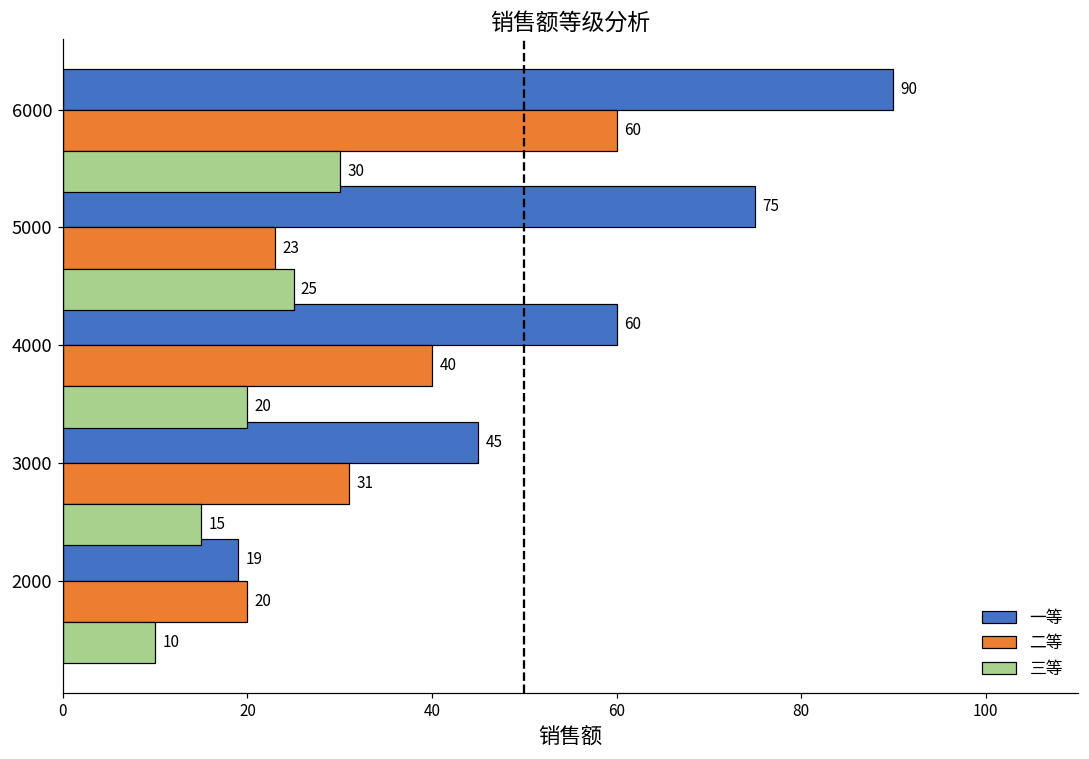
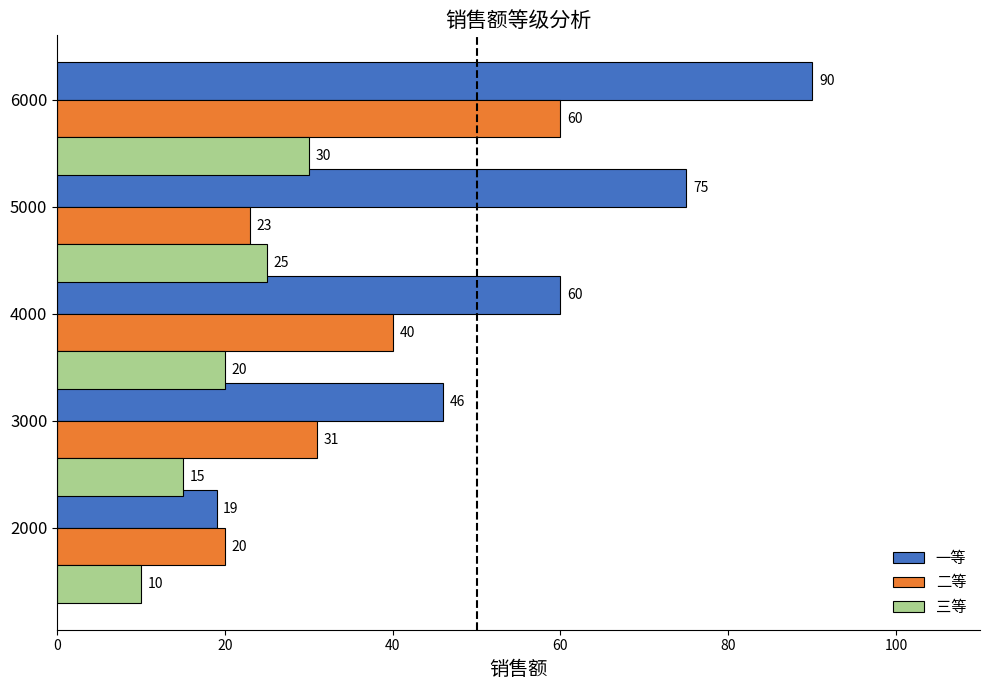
  {
    "一等": {
      "6000": 90,
      "5000": 75,
      "4000": 60,
-     "3000": 45,
+     "3000": 46,
      "2000": 19
    },
    "二等": {
      "6000": 60,
      "5000": 23,
      "4000": 40,
      "3000": 31,
      "2000": 20
    }
  }
